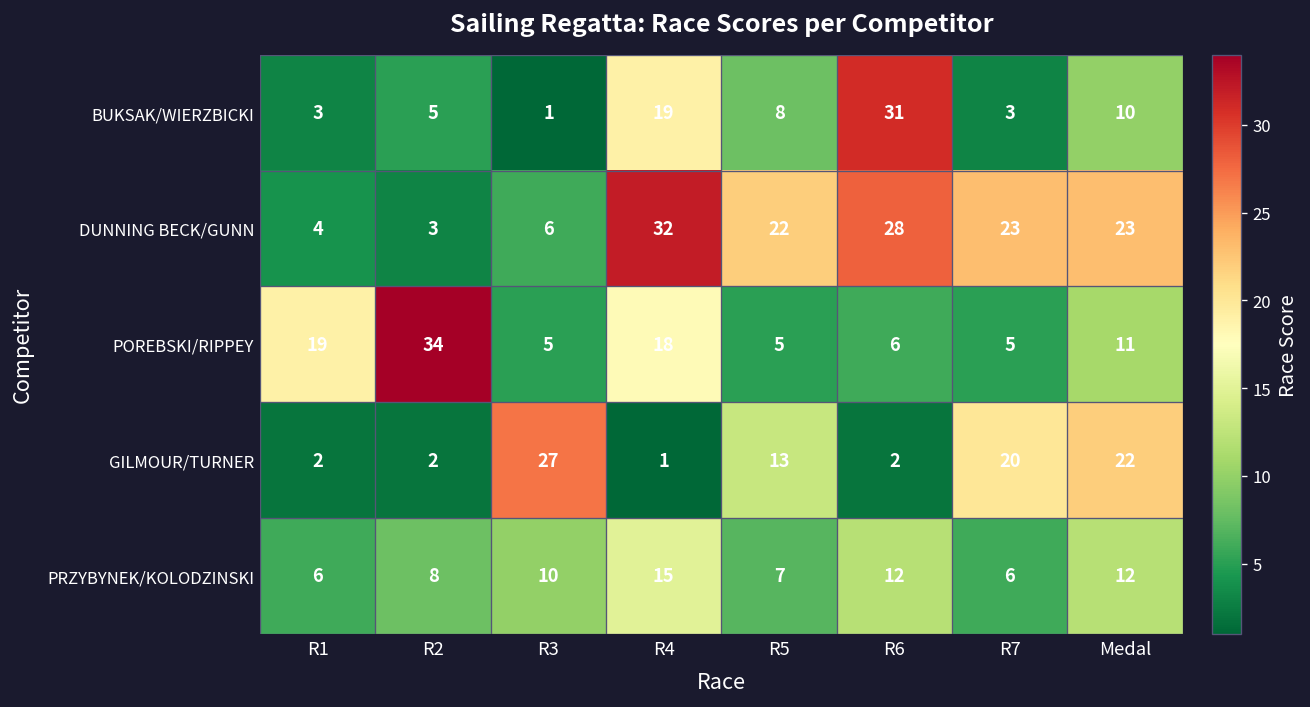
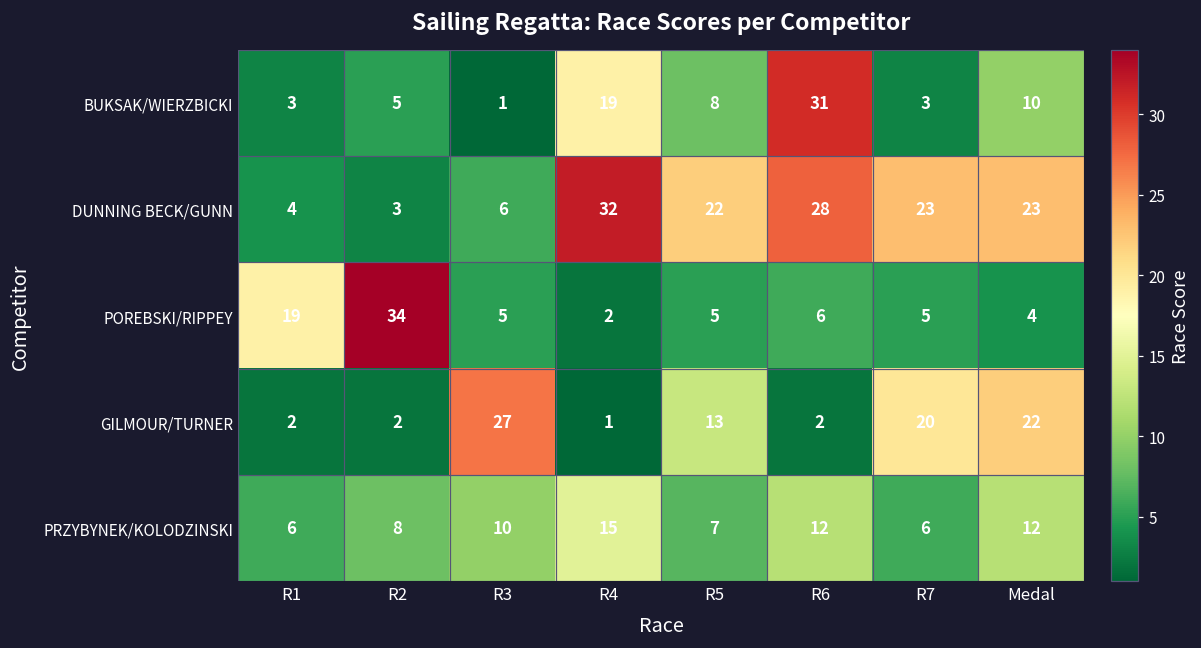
  {
    "BUKSAK/WIERZBICKI": {
      "R1": 3,
      "R2": 5,
      "R3": 1,
      "R4": 19,
      "R5": 8,
      "R6": 31,
      "R7": 3,
      "Medal": 10
    },
    "DUNNING BECK/GUNN": {
      "R1": 4,
      "R2": 3,
      "R3": 6,
      "R4": 32,
      "R5": 22,
      "R6": 28,
      "R7": 23,
      "Medal": 23
    },
    "POREBSKI/RIPPEY": {
      "R1": 19,
      "R2": 34,
      "R3": 5,
-     "R4": 18,
+     "R4": 2,
      "R5": 5,
      "R6": 6,
      "R7": 5,
-     "Medal": 11
+     "Medal": 4
    },
    "GILMOUR/TURNER": {
      "R1": 2,
      "R2": 2,
      "R3": 27,
      "R4": 1,
      "R5": 13,
      "R6": 2,
      "R7": 20,
      "Medal": 22
    },
    "PRZYBYNEK/KOLODZINSKI": {
      "R1": 6,
      "R2": 8,
      "R3": 10,
      "R4": 15,
      "R5": 7,
      "R6": 12,
      "R7": 6,
      "Medal": 12
    }
  }
